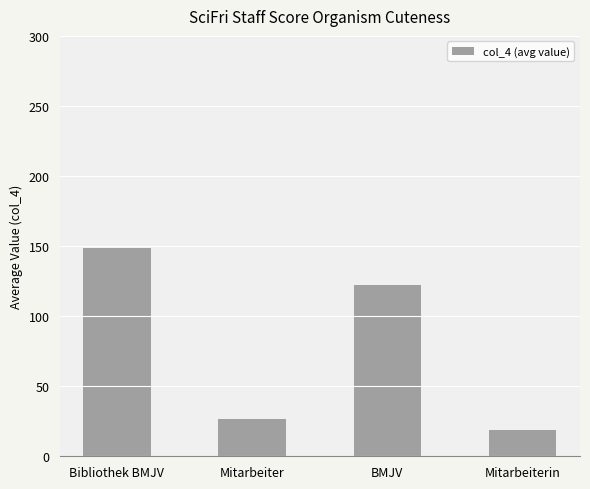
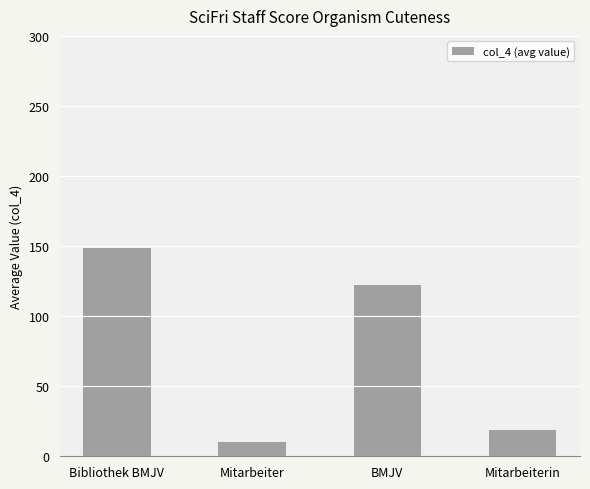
  {
    "Bibliothek BMJV": 149,
-   "Mitarbeiter": 27,
+   "Mitarbeiter": 10,
    "BMJV": 122,
    "Mitarbeiterin": 19
  }
